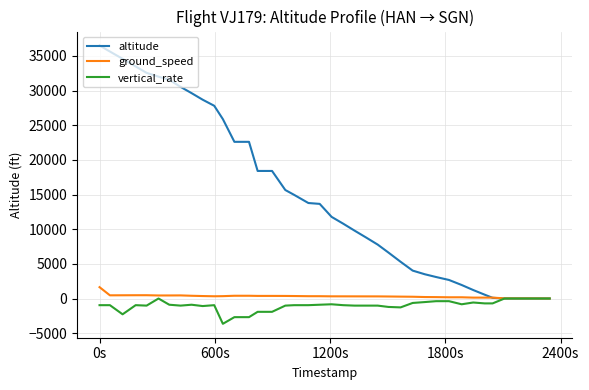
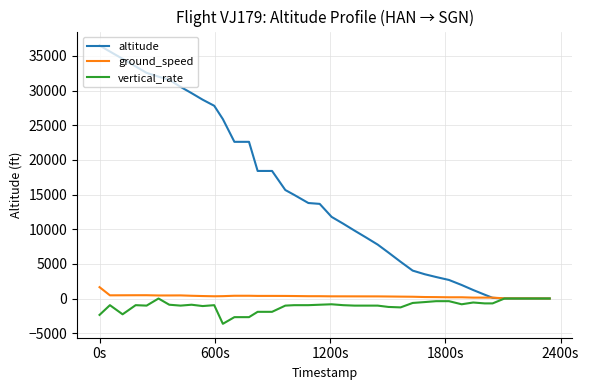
  {
    "ground_speed": {
      "0s": 2000
    },
    "vertical_rate": {
-     "0s": -1000
+     "0s": -2000
    }
  }
